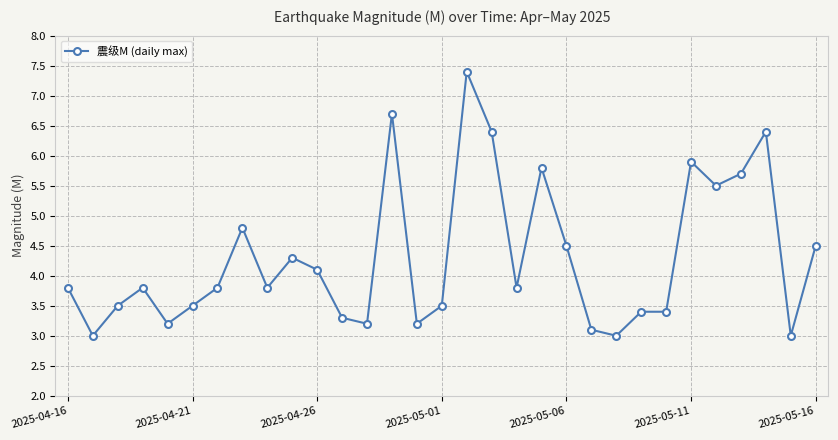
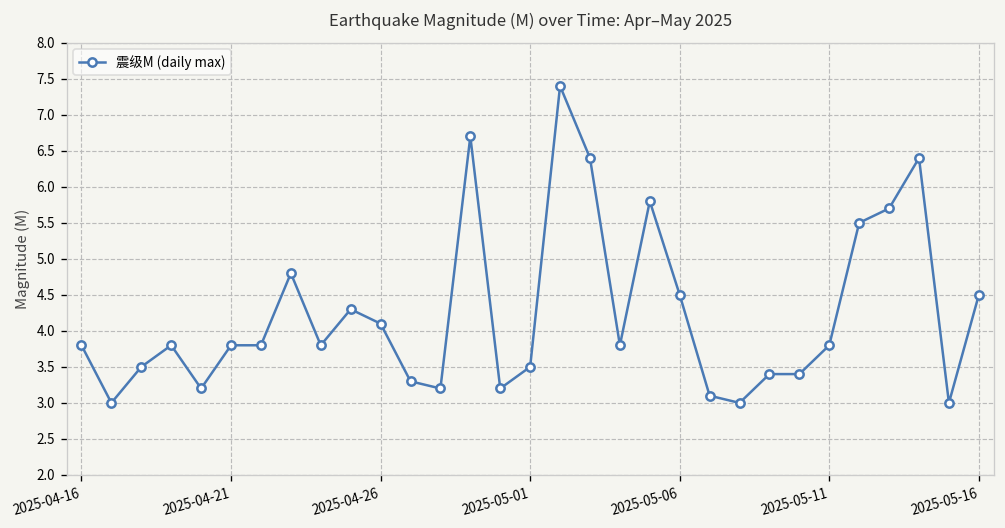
  {
    "2025-04-16": 3.8,
-   "2025-04-21": 3.5,
+   "2025-04-21": 3.8,
    "2025-04-26": 4.1,
    "2025-05-01": 3.5,
    "2025-05-06": 4.5,
-   "2025-05-11": 5.9,
+   "2025-05-11": 3.8,
    "2025-05-16": 4.5
  }
